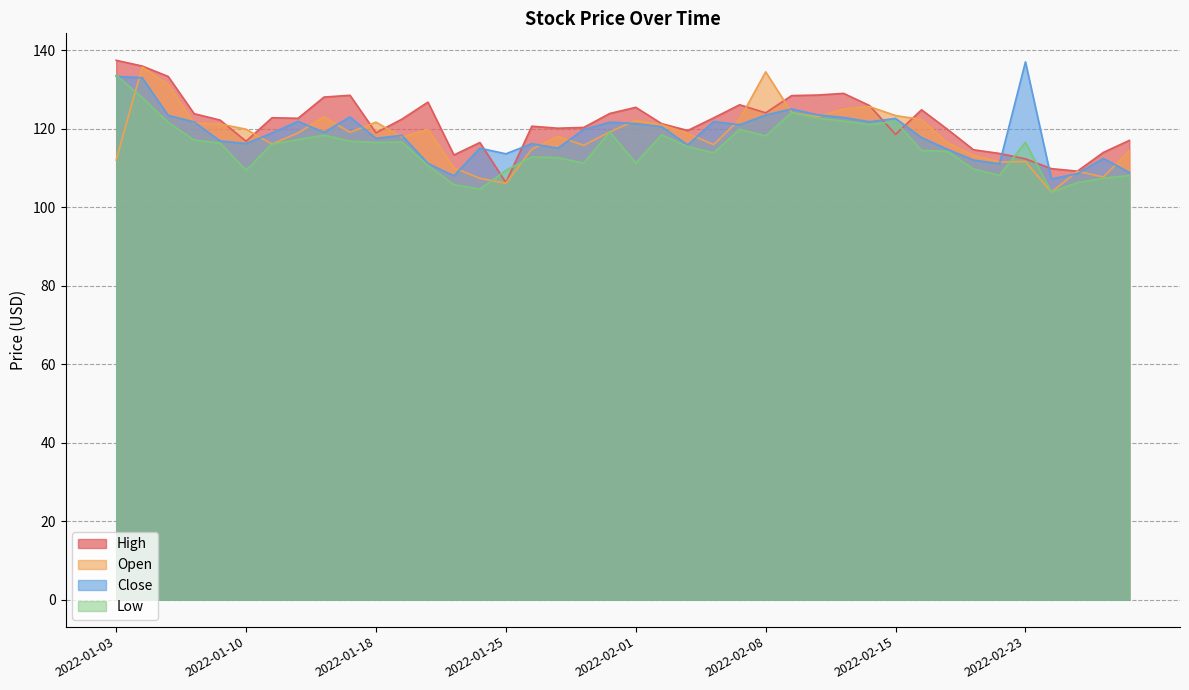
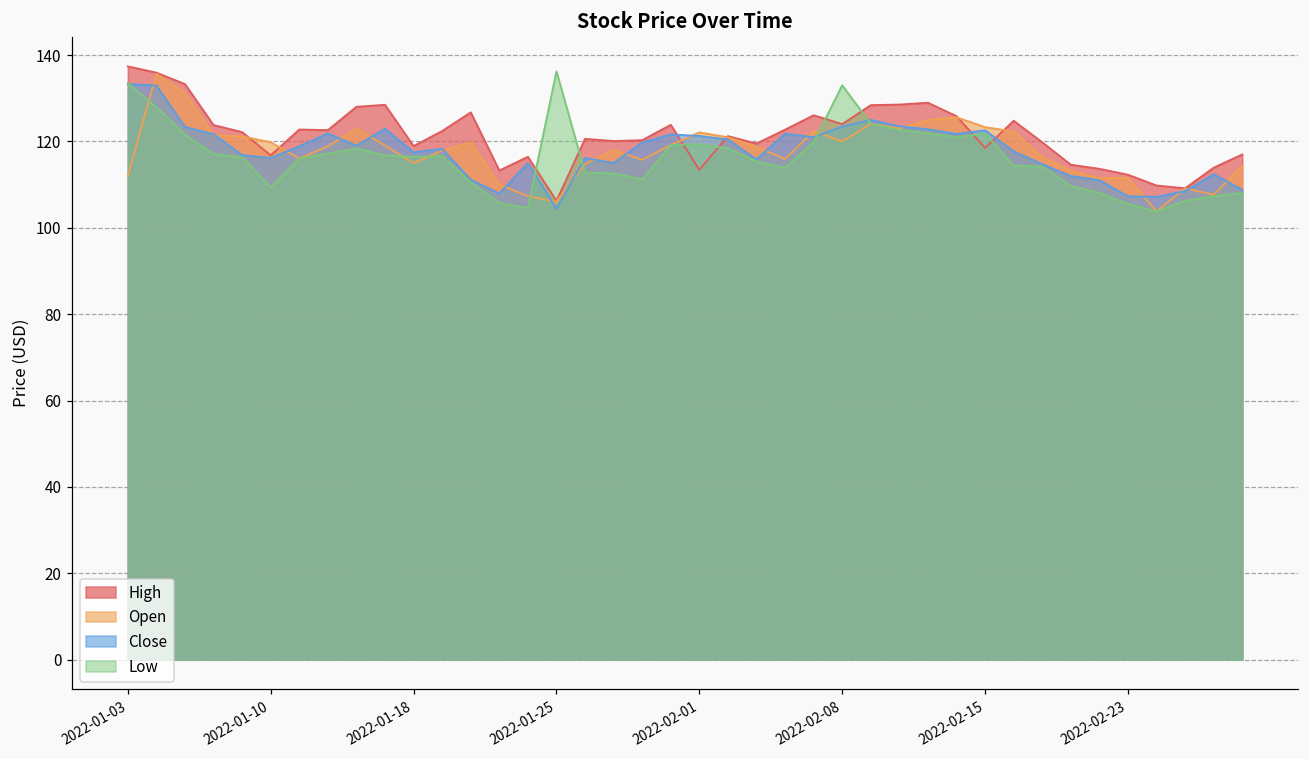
  {
    "High": {
      "2022-01-03": 137,
      "2022-01-18": 119,
-     "2022-02-01": 125,
+     "2022-02-01": 113,
      "2022-02-15": 119,
      "2022-02-23": 112
    },
    "Open": {
      "2022-01-03": 112,
      "2022-01-10": 120,
-     "2022-01-18": 122,
+     "2022-01-18": 115,
      "2022-02-01": 122,
-     "2022-02-08": 134,
+     "2022-02-08": 120,
      "2022-02-15": 123,
      "2022-02-23": 112
    },
    "Close": {
      "2022-01-18": 118,
-     "2022-01-25": 114,
+     "2022-01-25": 104,
      "2022-02-01": 121,
      "2022-02-15": 123,
-     "2022-02-23": 137
+     "2022-02-23": 107
    },
    "Low": {
      "2022-01-10": 109,
      "2022-01-18": 116,
-     "2022-01-25": 109,
-     "2022-02-01": 111,
-     "2022-02-08": 118,
+     "2022-01-25": 136,
+     "2022-02-01": 119,
+     "2022-02-08": 133,
      "2022-02-15": 122,
-     "2022-02-23": 117
+     "2022-02-23": 106
    }
  }
